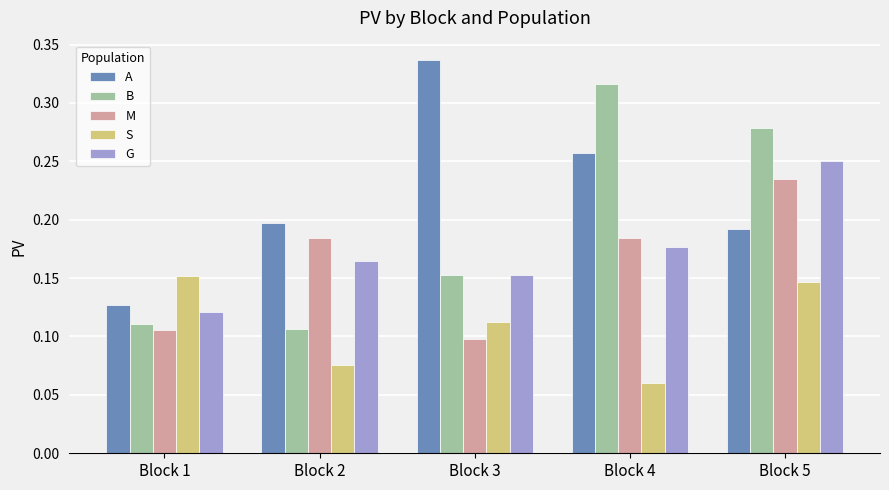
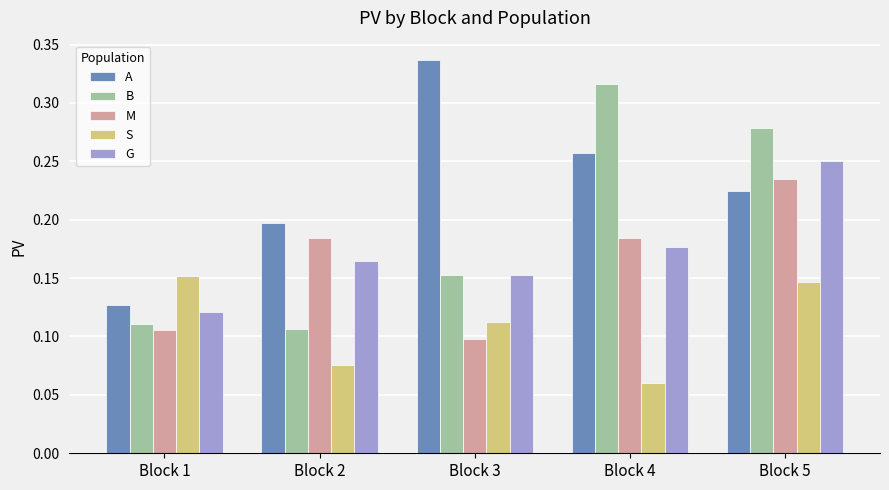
  {
    "A": {
      "Block 1": 0.127,
      "Block 2": 0.197,
      "Block 3": 0.337,
      "Block 4": 0.258,
-     "Block 5": 0.192
+     "Block 5": 0.225
    },
    "B": {
      "Block 1": 0.111,
      "Block 2": 0.106,
      "Block 3": 0.153,
      "Block 4": 0.317,
      "Block 5": 0.278
    },
    "G": {
      "Block 1": 0.121,
      "Block 2": 0.165,
      "Block 3": 0.153,
      "Block 4": 0.177,
      "Block 5": 0.250
    }
  }
